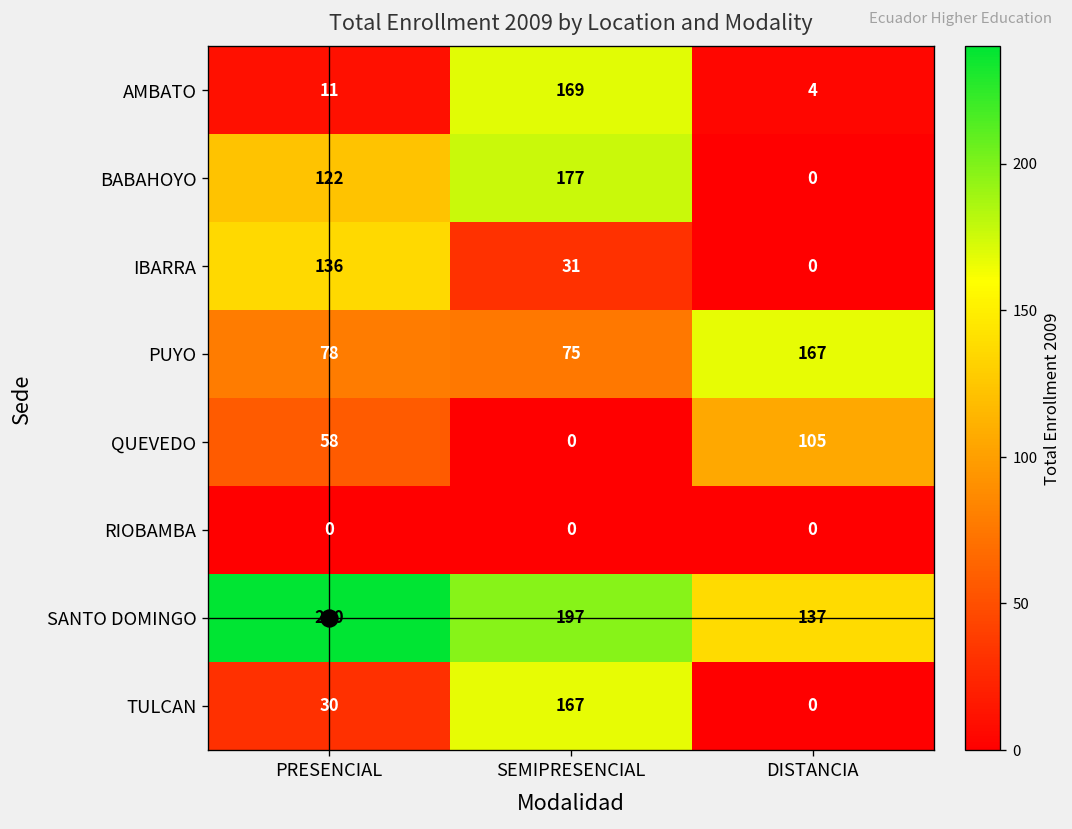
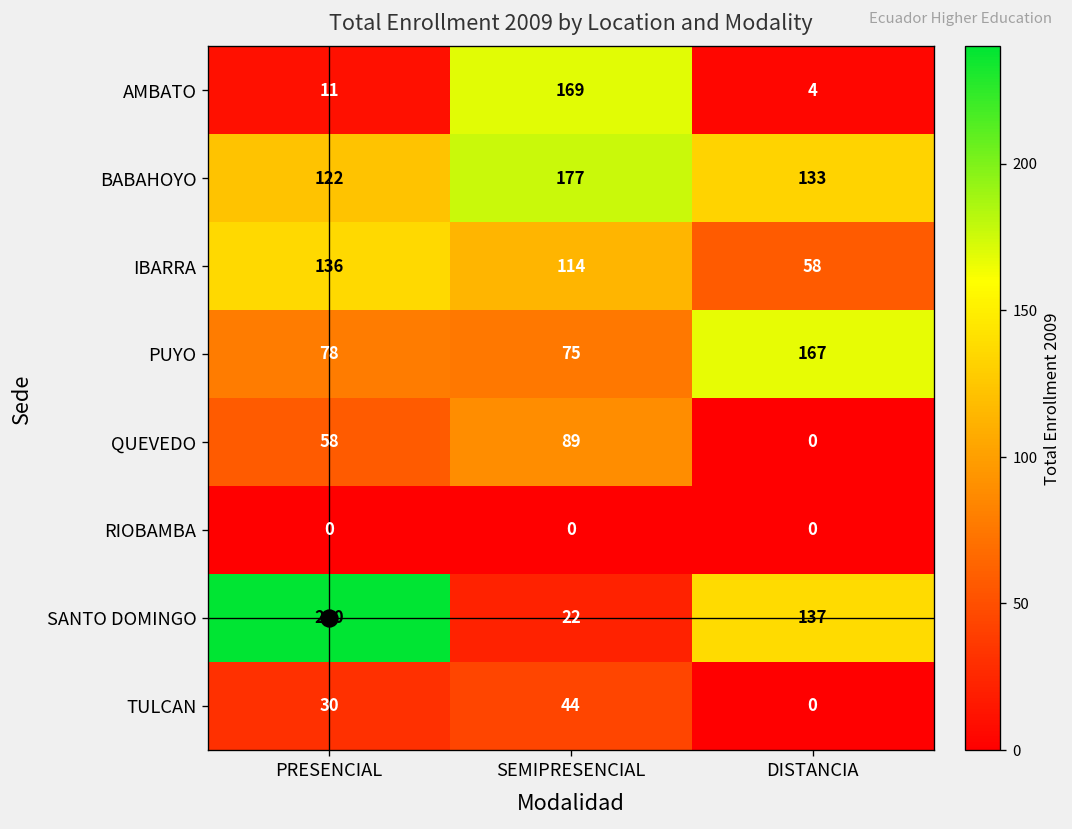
  {
    "AMBATO": {
      "PRESENCIAL": 11,
      "SEMIPRESENCIAL": 169,
      "DISTANCIA": 4
    },
    "BABAHOYO": {
      "PRESENCIAL": 122,
      "SEMIPRESENCIAL": 177,
-     "DISTANCIA": 0
+     "DISTANCIA": 133
    },
    "IBARRA": {
      "PRESENCIAL": 136,
-     "SEMIPRESENCIAL": 31,
-     "DISTANCIA": 0
+     "SEMIPRESENCIAL": 114,
+     "DISTANCIA": 58
    },
    "PUYO": {
      "PRESENCIAL": 78,
      "SEMIPRESENCIAL": 75,
      "DISTANCIA": 167
    },
    "QUEVEDO": {
      "PRESENCIAL": 58,
-     "SEMIPRESENCIAL": 0,
-     "DISTANCIA": 105
+     "SEMIPRESENCIAL": 89,
+     "DISTANCIA": 0
    },
    "RIOBAMBA": {
      "PRESENCIAL": 0,
      "SEMIPRESENCIAL": 0,
      "DISTANCIA": 0
    },
    "SANTO DOMINGO": {
-     "SEMIPRESENCIAL": 197,
+     "SEMIPRESENCIAL": 22,
      "DISTANCIA": 137
    },
    "TULCAN": {
      "PRESENCIAL": 30,
-     "SEMIPRESENCIAL": 167,
+     "SEMIPRESENCIAL": 44,
      "DISTANCIA": 0
    }
  }
